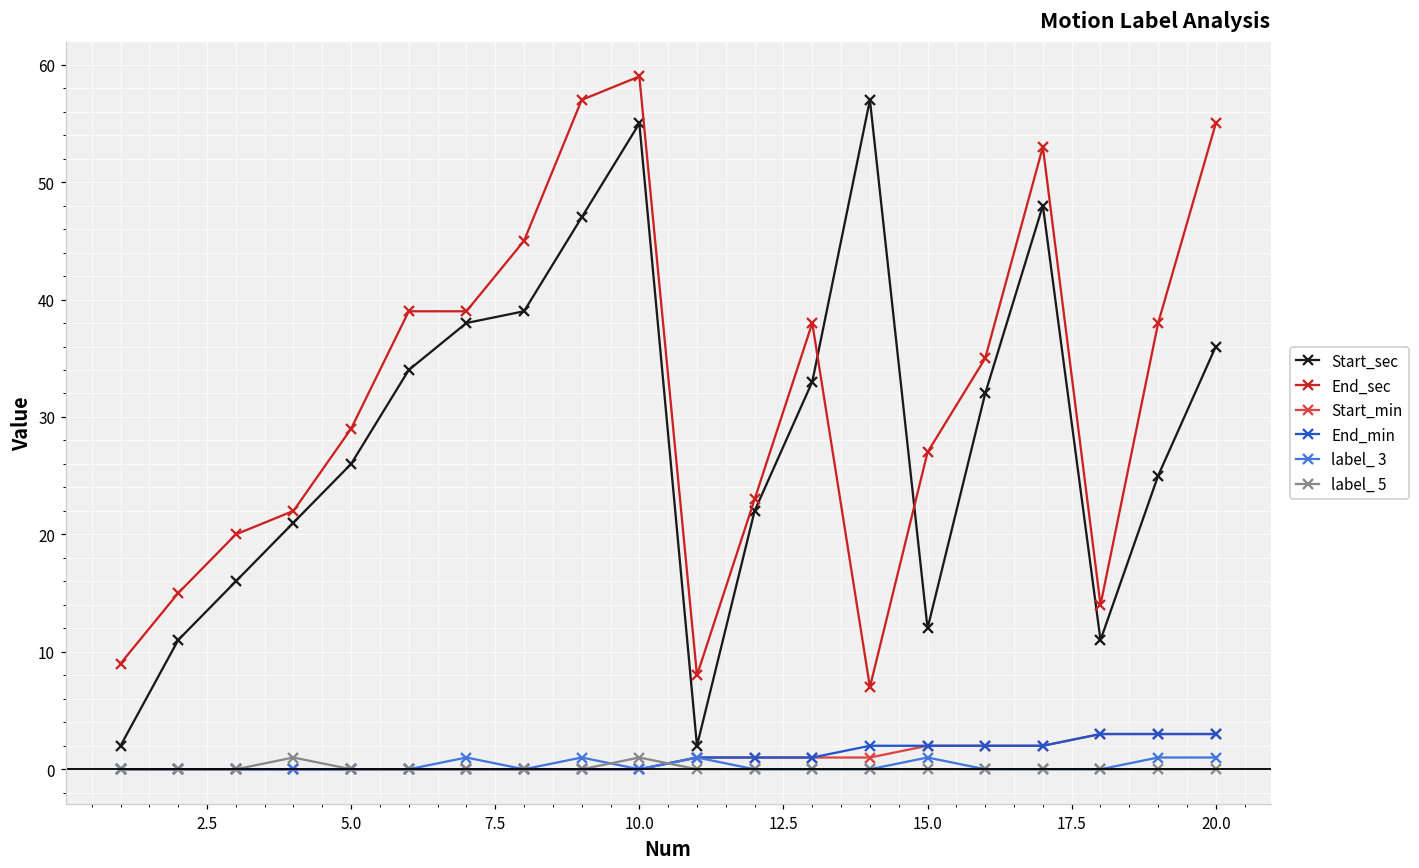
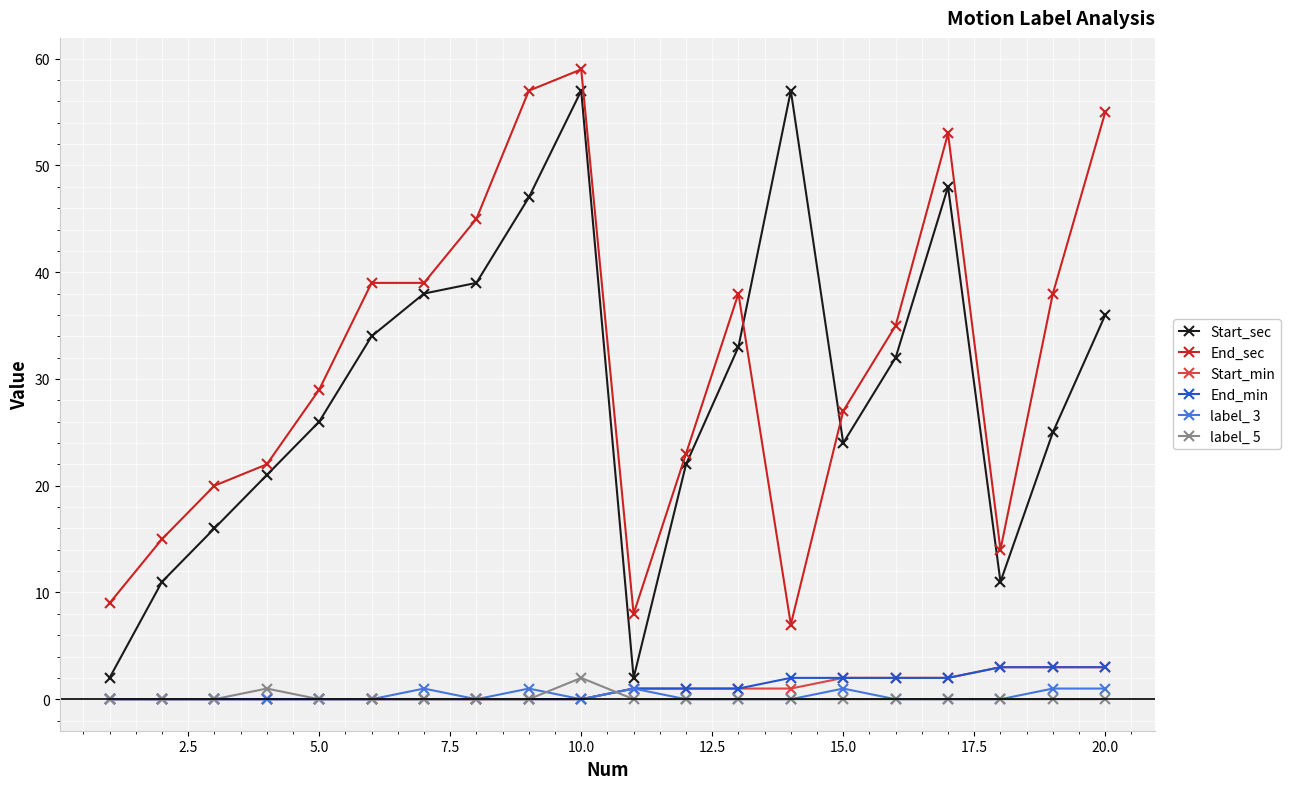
  {
    "Start_sec": {
      "5.0": 26,
-     "10.0": 55,
-     "15.0": 12,
+     "10.0": 57,
+     "15.0": 24,
      "20.0": 36
    },
    "label_ 5": {
-     "10.0": 1,
+     "10.0": 2,
      "15.0": 0,
      "20.0": 0
    }
  }
